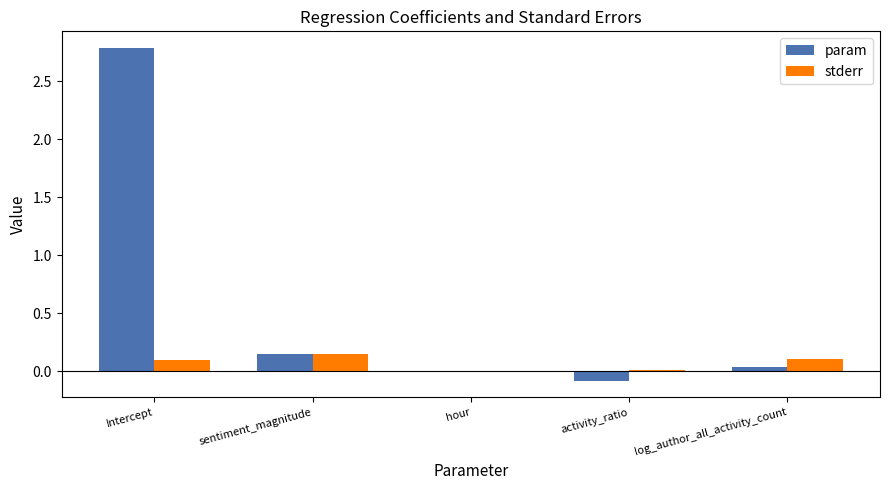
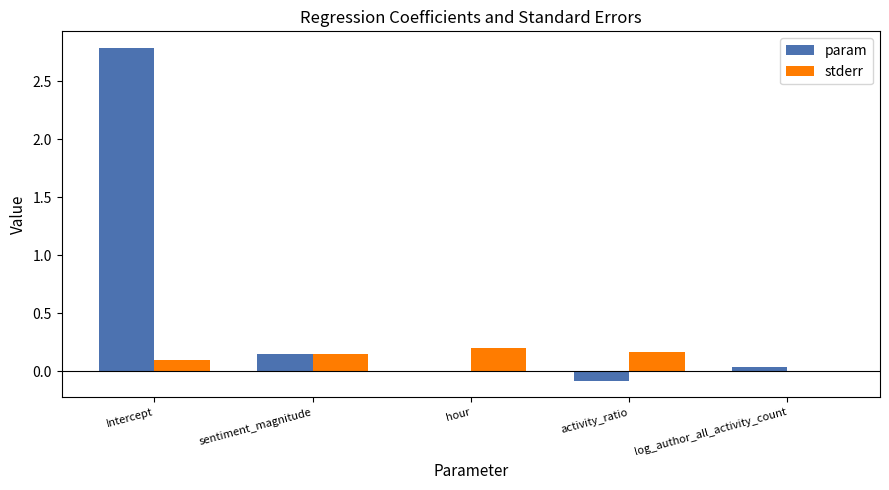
  {
    "param": {
      "Intercept": 2.79,
      "sentiment_magnitude": 0.15,
      "activity_ratio": -0.08,
      "log_author_all_activity_count": 0.04
    },
    "stderr": {
      "Intercept": 0.10,
      "sentiment_magnitude": 0.14,
-     "hour": 0.00,
-     "activity_ratio": 0.01,
-     "log_author_all_activity_count": 0.10
+     "hour": 0.20,
+     "activity_ratio": 0.17,
+     "log_author_all_activity_count": 0.01
    }
  }
